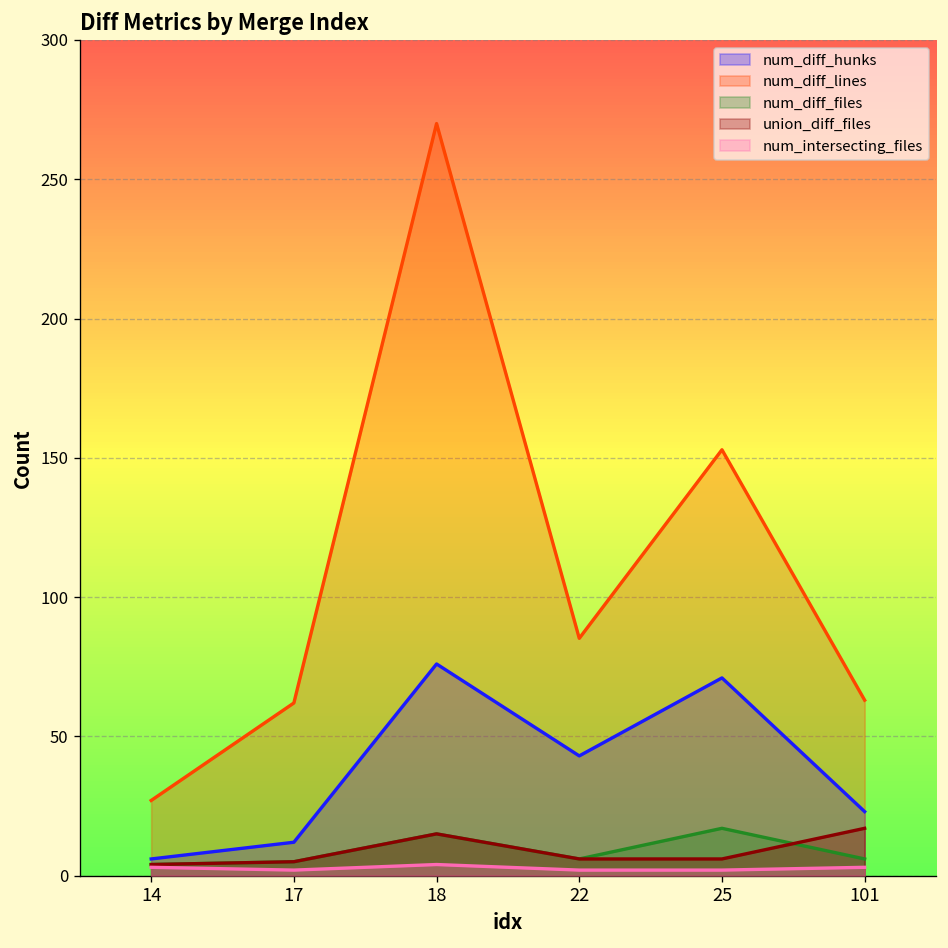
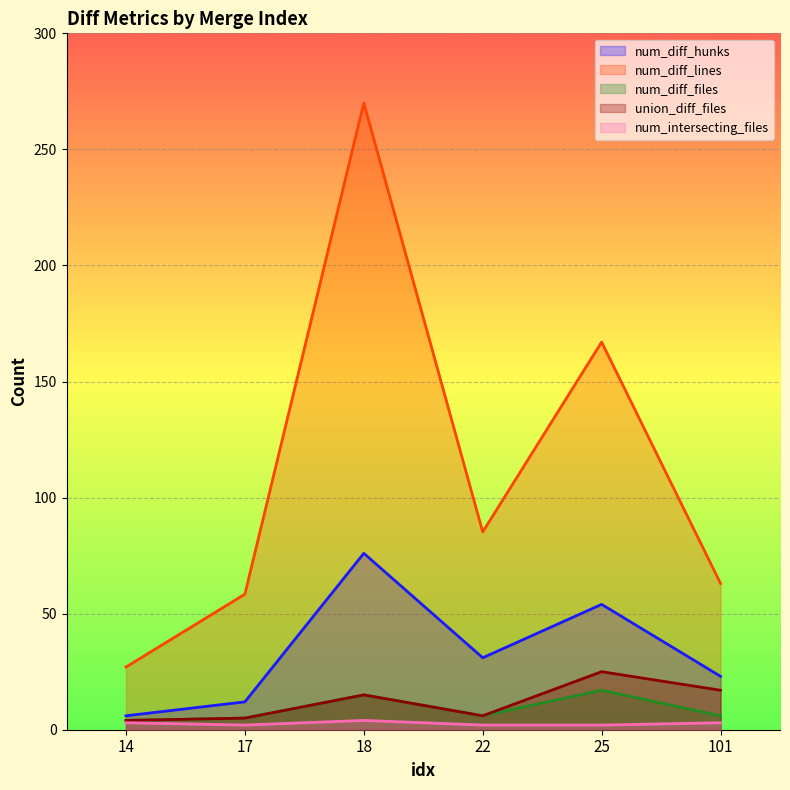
  {
    "num_diff_hunks": {
      "14": 6,
      "17": 12,
      "18": 76,
-     "22": 43,
-     "25": 71,
+     "22": 31,
+     "25": 54,
      "101": 23
    },
    "num_diff_lines": {
      "14": 27,
-     "17": 62,
+     "17": 58,
      "18": 270,
      "22": 85,
-     "25": 153,
+     "25": 167,
      "101": 63
    },
    "num_diff_files": {
      "25": 17,
      "101": 6
    },
    "union_diff_files": {
-     "25": 6,
+     "25": 25,
      "101": 17
    },
    "num_intersecting_files": {
      "17": 2,
      "18": 4,
      "22": 2,
      "25": 2,
      "101": 3
    }
  }
